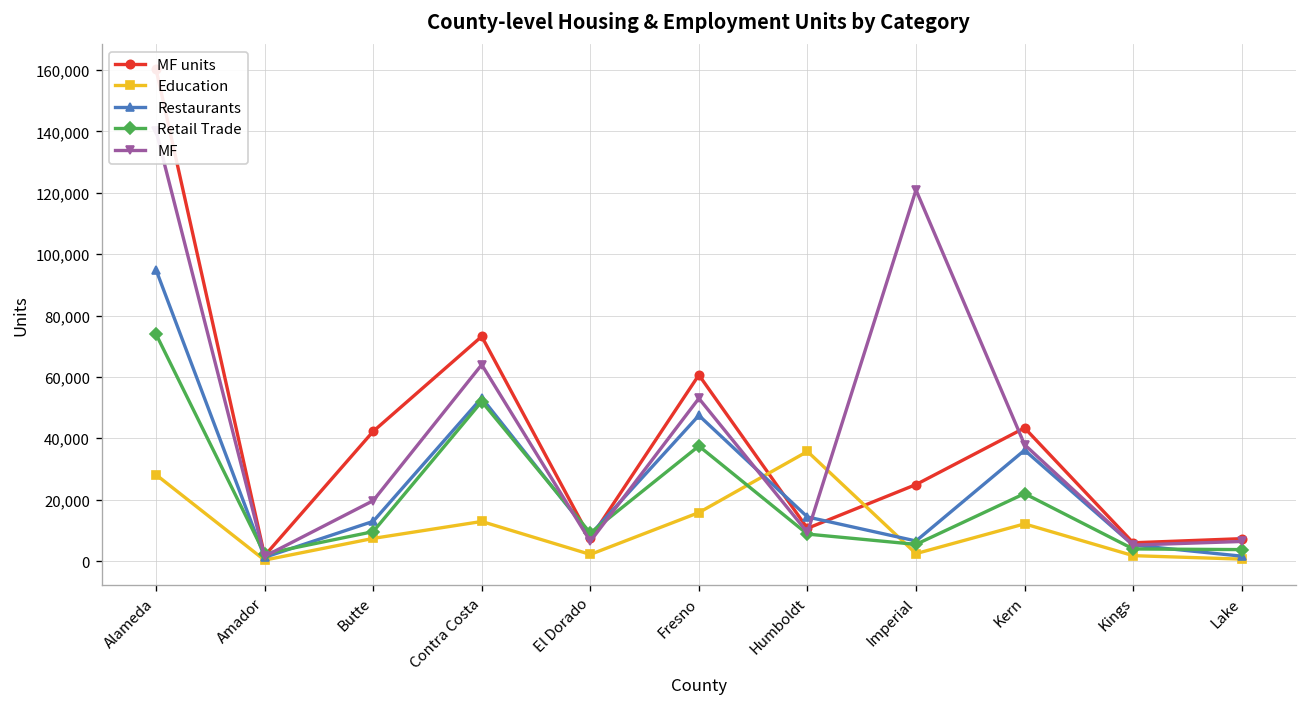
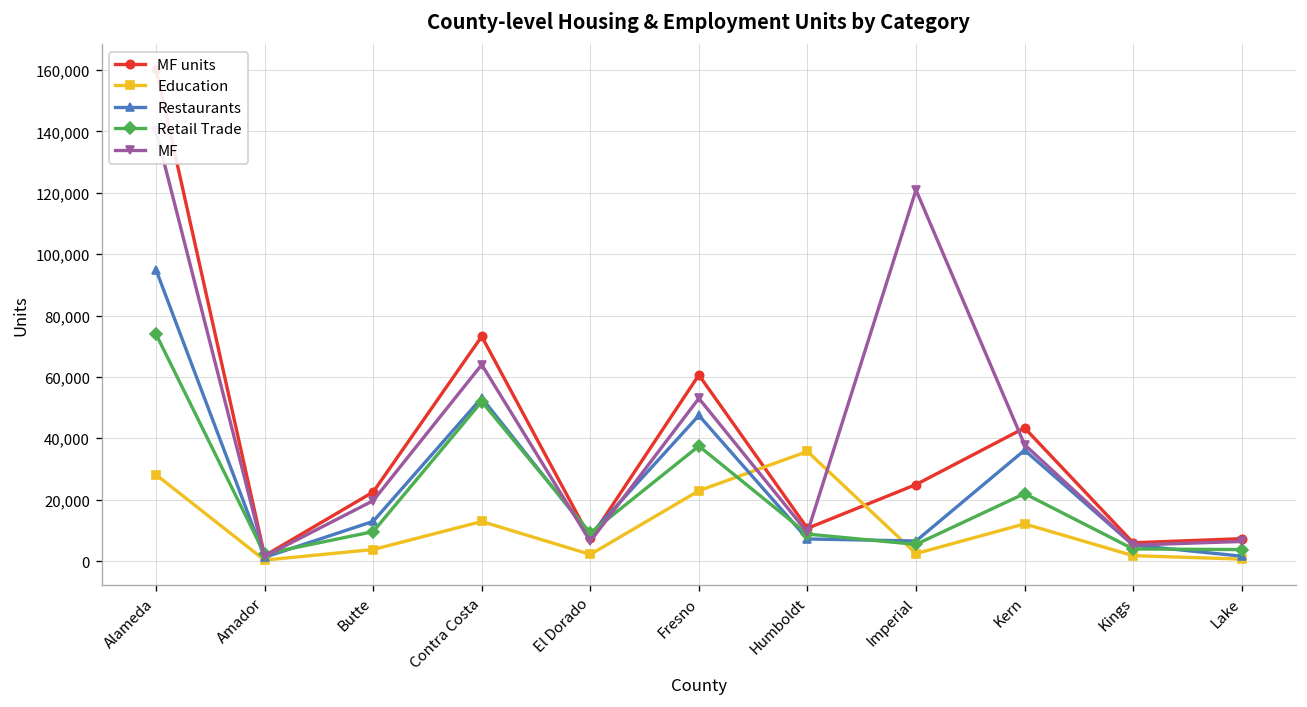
  {
    "MF units": {
-     "Butte": "42,000",
+     "Butte": "22,000",
      "Contra Costa": "73,000",
      "Fresno": "61,000",
      "Humboldt": "11,000",
      "Imperial": "25,000",
      "Kern": "43,000"
    },
    "Education": {
      "Alameda": "28,000",
-     "Butte": "7,000",
+     "Butte": "4,000",
      "Contra Costa": "13,000",
      "El Dorado": "2,000",
-     "Fresno": "16,000",
+     "Fresno": "23,000",
      "Humboldt": "36,000",
      "Imperial": "2,000",
      "Kern": "12,000",
      "Kings": "2,000"
    },
    "Restaurants": {
      "Alameda": "95,000",
      "Butte": "13,000",
      "Contra Costa": "53,000",
      "Fresno": "47,000",
-     "Humboldt": "14,000",
+     "Humboldt": "7,000",
      "Imperial": "7,000",
      "Kern": "36,000"
    },
    "Retail Trade": {
      "Alameda": "74,000",
      "Butte": "10,000",
      "Contra Costa": "52,000",
      "Fresno": "37,000",
      "Imperial": "5,000",
      "Kern": "22,000",
      "Kings": "4,000",
      "Lake": "4,000"
    },
    "MF": {
      "Butte": "20,000",
      "Contra Costa": "64,000",
      "Fresno": "53,000",
      "Imperial": "121,000",
      "Kern": "38,000"
    }
  }
